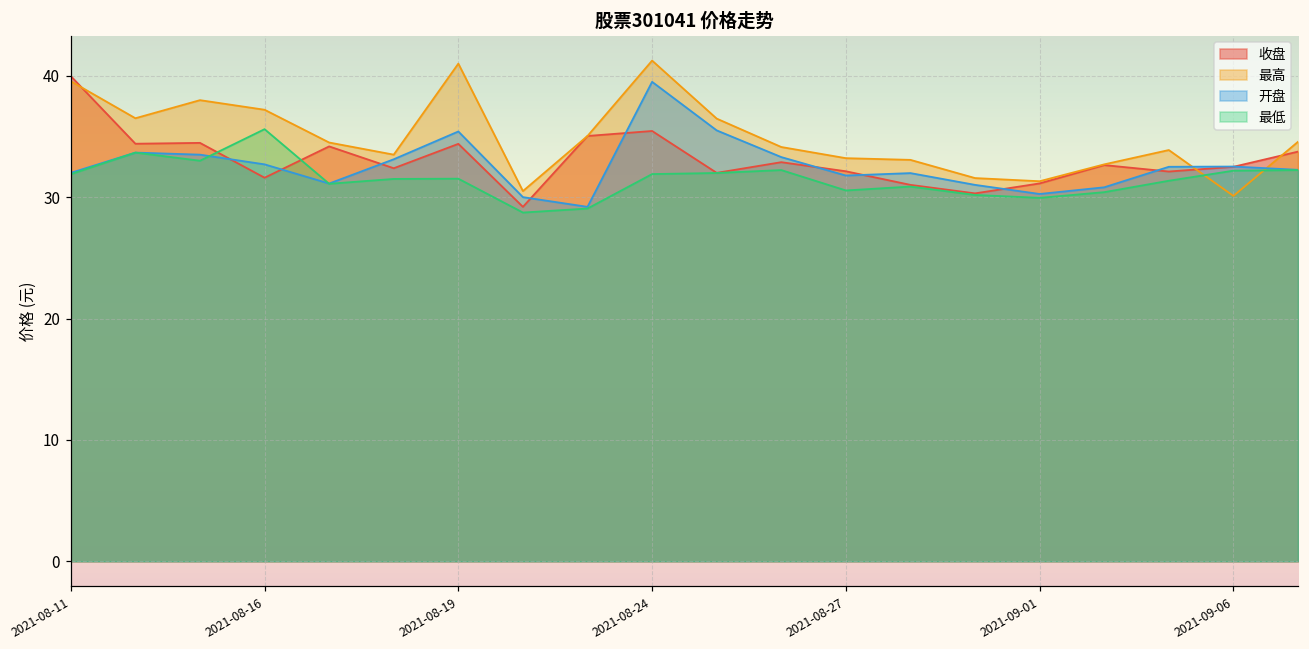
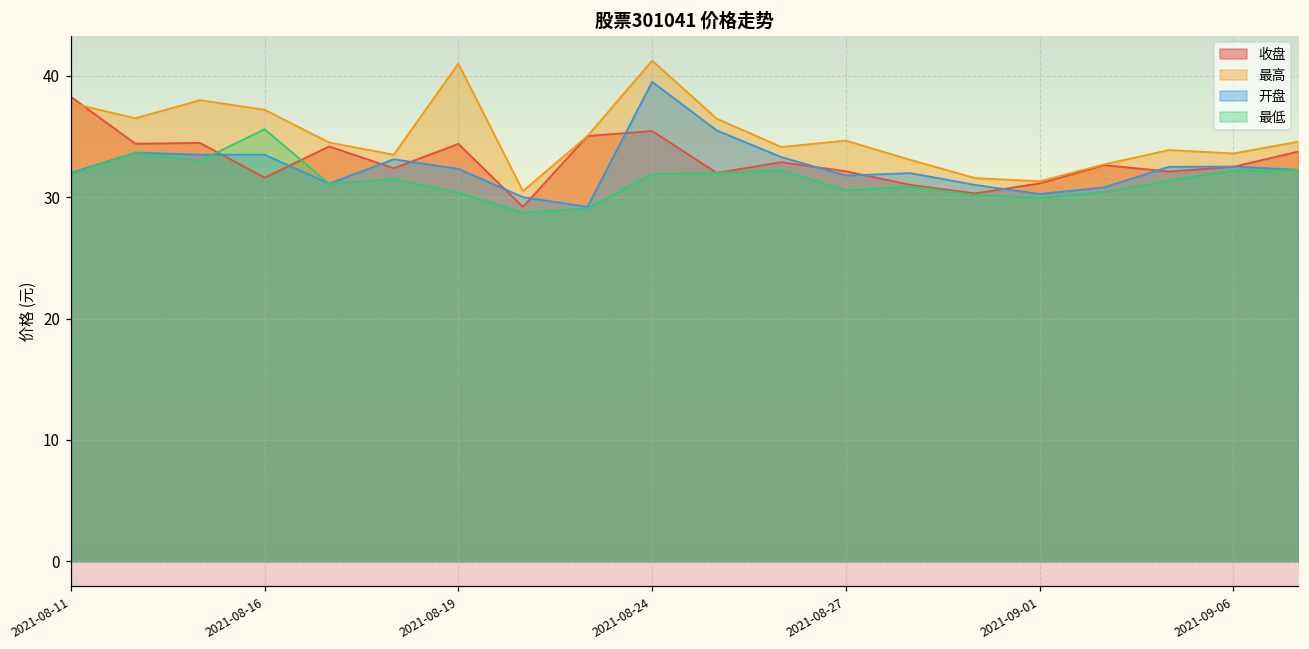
  {
    "收盘": {
-     "2021-08-11": 40.0,
+     "2021-08-11": 38.3,
      "2021-08-16": 31.6,
      "2021-08-19": 34.4,
      "2021-08-24": 35.5,
      "2021-08-27": 32.1
    },
    "最高": {
-     "2021-08-11": 39.6,
+     "2021-08-11": 37.8,
      "2021-08-16": 37.2,
      "2021-08-19": 41.0,
      "2021-08-24": 41.3,
-     "2021-08-27": 33.2,
-     "2021-09-06": 30.1
+     "2021-08-27": 34.7,
+     "2021-09-06": 33.6
    },
    "开盘": {
-     "2021-08-16": 32.7,
-     "2021-08-19": 35.4,
+     "2021-08-16": 33.5,
+     "2021-08-19": 32.3,
      "2021-08-24": 39.5,
      "2021-08-27": 31.8,
      "2021-09-01": 30.3
    },
    "最低": {
      "2021-08-16": 35.6,
-     "2021-08-19": 31.5,
+     "2021-08-19": 30.4,
      "2021-08-24": 31.9,
      "2021-08-27": 30.6,
      "2021-09-01": 29.9,
      "2021-09-06": 32.2
    }
  }
